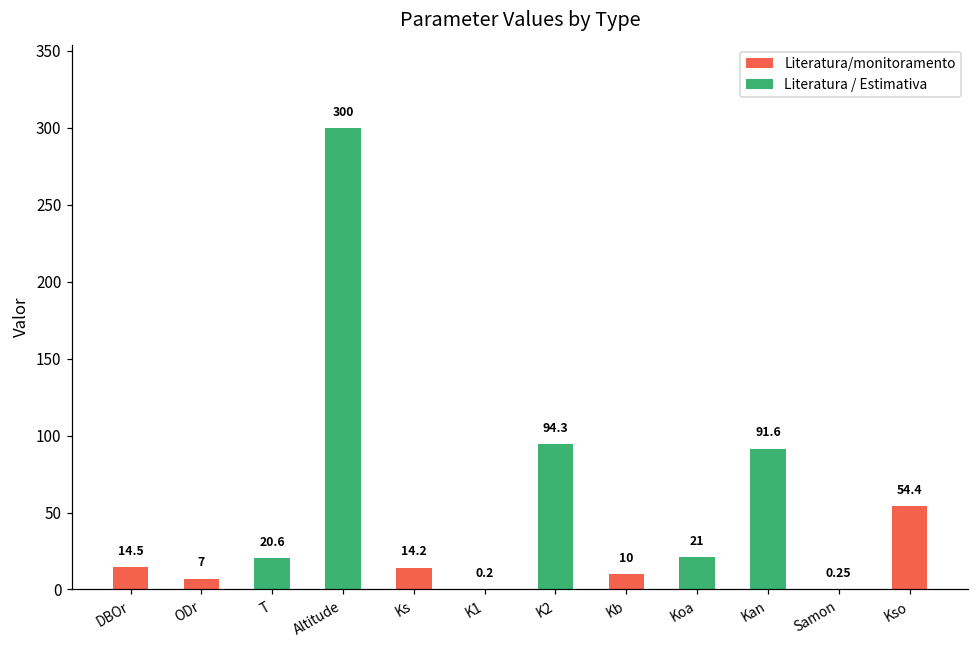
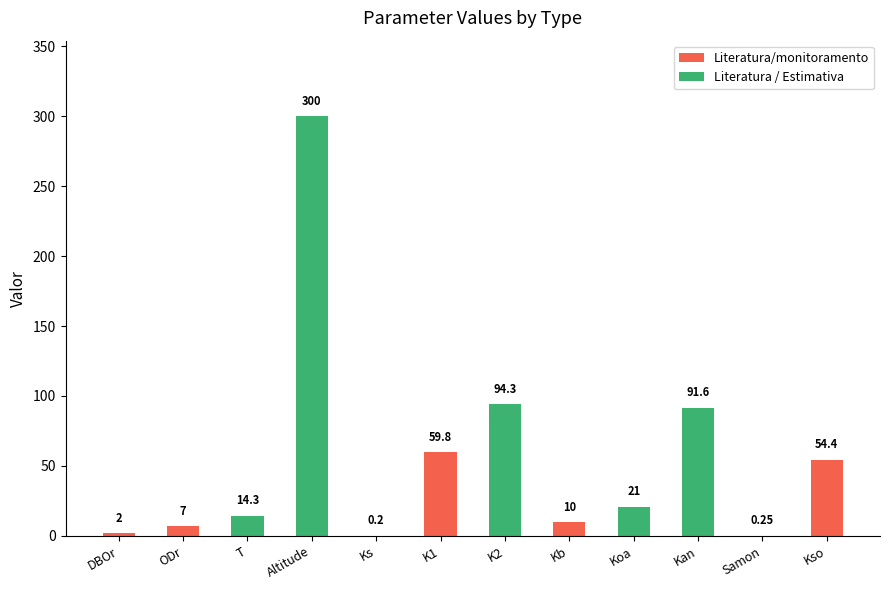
  {
-   "DBOr": 14.5,
+   "DBOr": 2,
    "ODr": 7,
-   "T": 20.6,
+   "T": 14.3,
    "Altitude": 300,
-   "Ks": 14.2,
-   "K1": 0.2,
+   "Ks": 0.2,
+   "K1": 59.8,
    "K2": 94.3,
    "Kb": 10,
    "Koa": 21,
    "Kan": 91.6,
    "Samon": 0.25,
    "Kso": 54.4
  }
